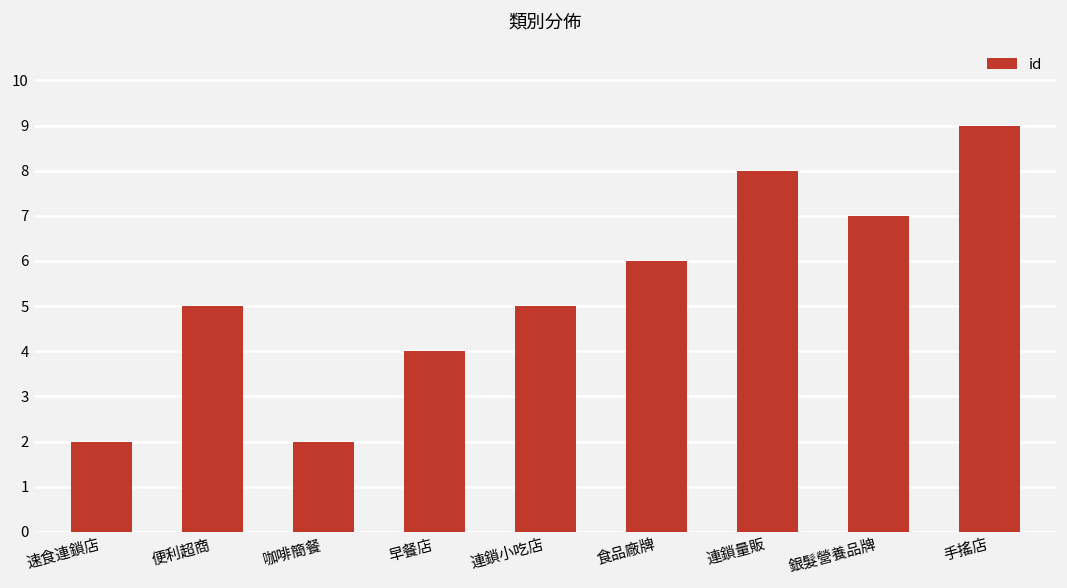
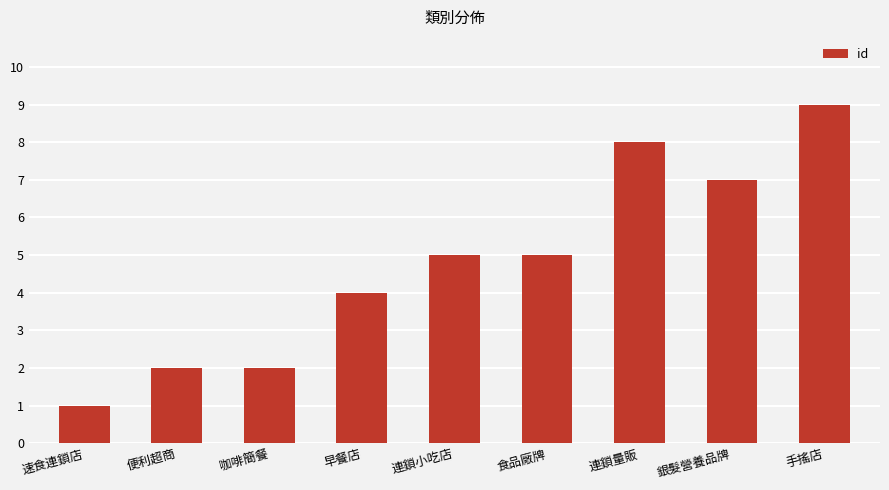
  {
-   "速食連鎖店": 2,
-   "便利超商": 5,
+   "速食連鎖店": 1,
+   "便利超商": 2,
    "咖啡簡餐": 2,
    "早餐店": 4,
    "連鎖小吃店": 5,
-   "食品廠牌": 6,
+   "食品廠牌": 5,
    "連鎖量販": 8,
    "銀髮營養品牌": 7,
    "手搖店": 9
  }
